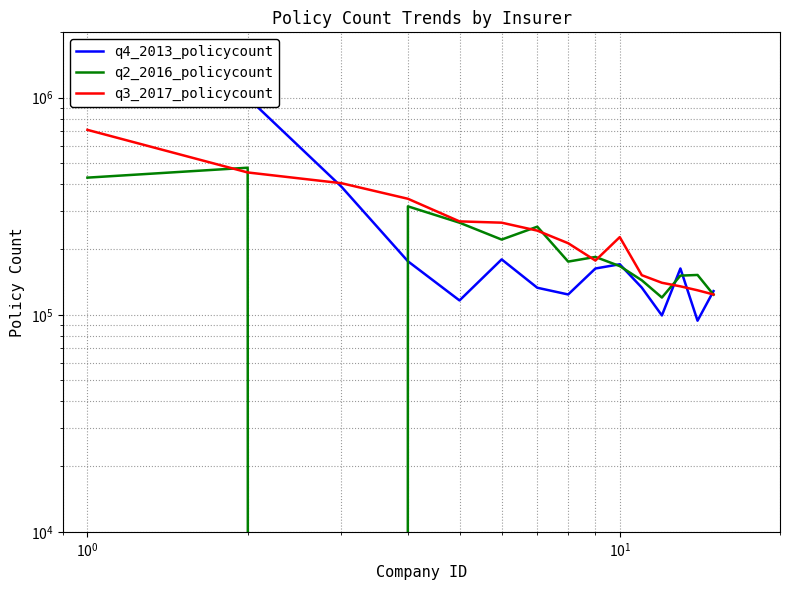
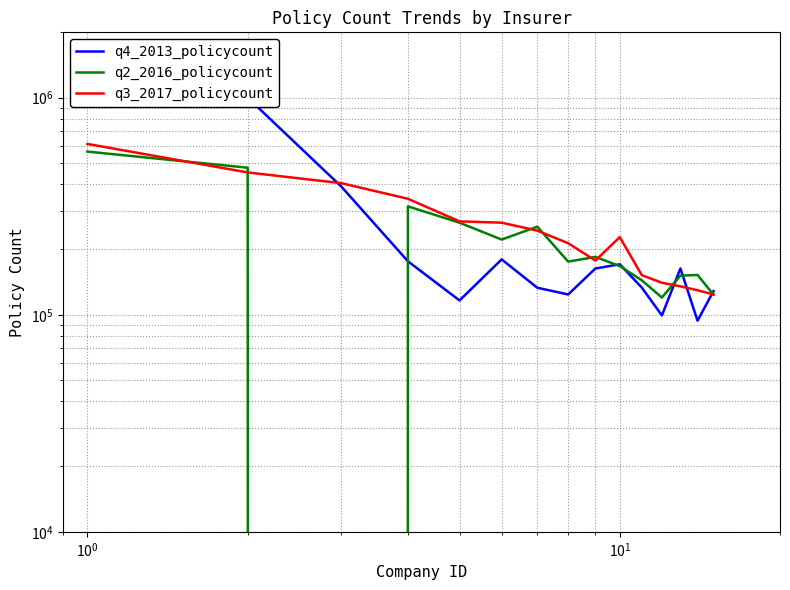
  {
    "q2_2016_policycount": {
-     "10^0": 430000
+     "10^0": 560000
    },
    "q3_2017_policycount": {
-     "10^0": 710000,
+     "10^0": 610000,
      "10^1": 230000
    }
  }
